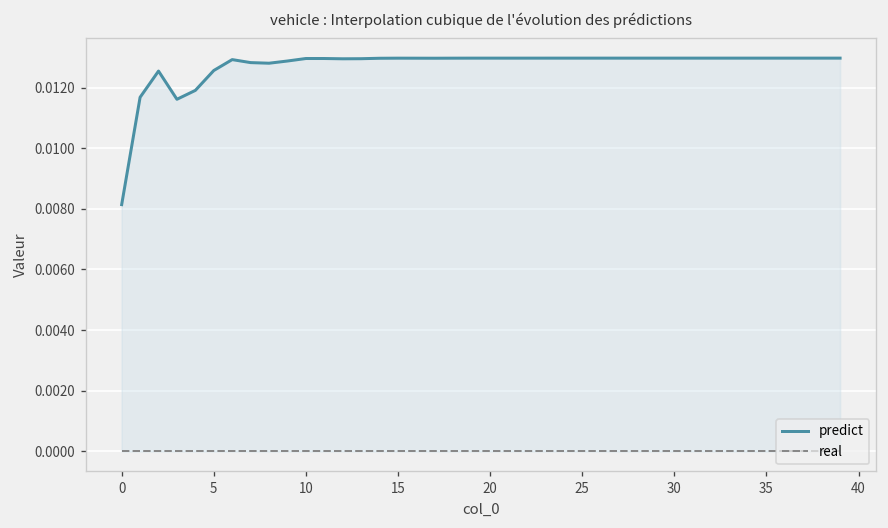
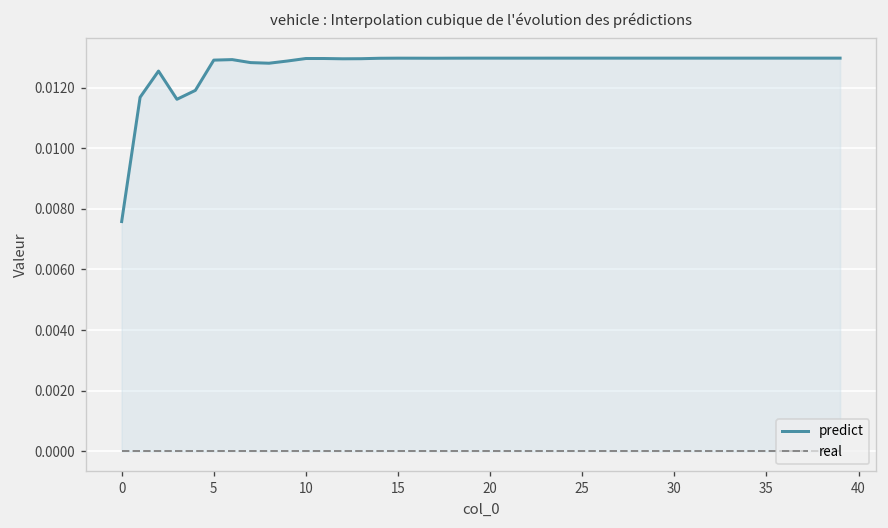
  {
    "predict": {
-     "0": 0.0081,
-     "5": 0.0126,
+     "0": 0.0076,
+     "5": 0.0129,
      "10": 0.0130,
      "15": 0.0130,
      "20": 0.0130,
      "25": 0.0130,
      "30": 0.0130,
      "35": 0.0130
    },
    "real": {
      "0": 0.0000,
      "5": 0.0000,
      "10": 0.0000,
      "15": 0.0000,
      "20": 0.0000,
      "25": 0.0000,
      "30": 0.0000,
      "35": 0.0000
    }
  }
